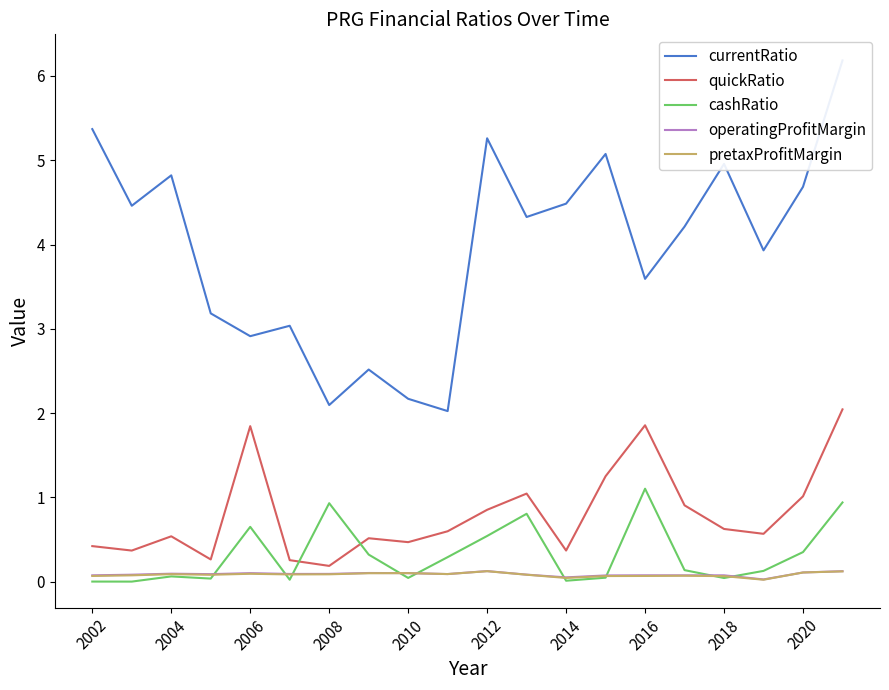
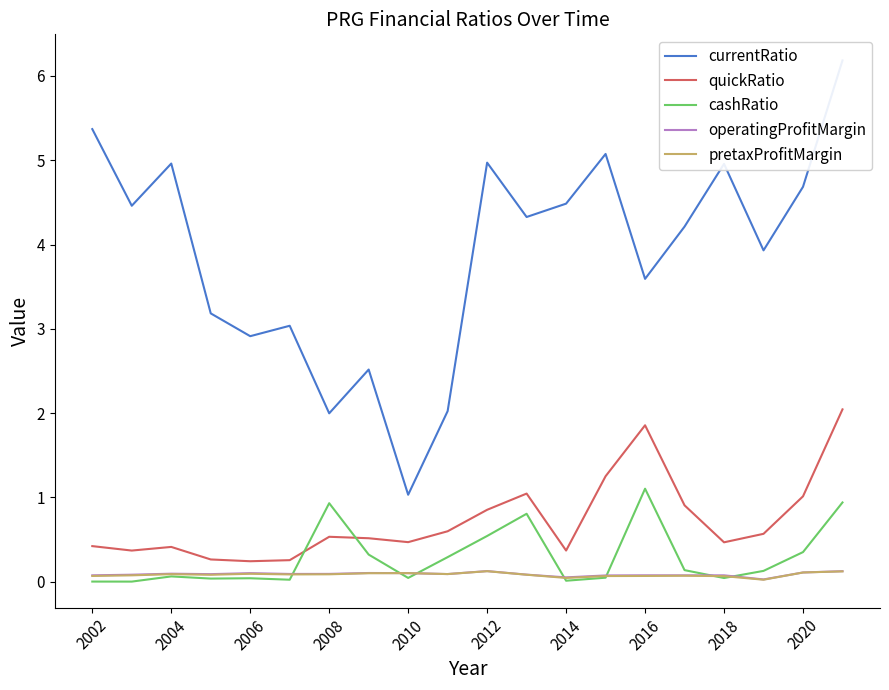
  {
    "currentRatio": {
      "2002": 5.4,
-     "2004": 4.8,
+     "2004": 5.0,
      "2006": 2.9,
-     "2008": 2.1,
-     "2010": 2.2,
-     "2012": 5.3,
+     "2008": 2.0,
+     "2010": 1.0,
+     "2012": 5.0,
      "2014": 4.5,
      "2016": 3.6,
      "2020": 4.7
    },
    "quickRatio": {
      "2002": 0.4,
-     "2004": 0.5,
-     "2006": 1.8,
-     "2008": 0.2,
+     "2004": 0.4,
+     "2006": 0.2,
+     "2008": 0.5,
      "2010": 0.5,
      "2012": 0.9,
      "2014": 0.4,
      "2016": 1.9,
-     "2018": 0.6,
+     "2018": 0.5,
      "2020": 1.0
    },
    "cashRatio": {
      "2002": 0.0,
-     "2006": 0.7,
+     "2006": 0.0,
      "2008": 0.9,
      "2010": 0.0,
      "2012": 0.5,
      "2014": 0.0,
      "2016": 1.1,
      "2020": 0.4
    }
  }
